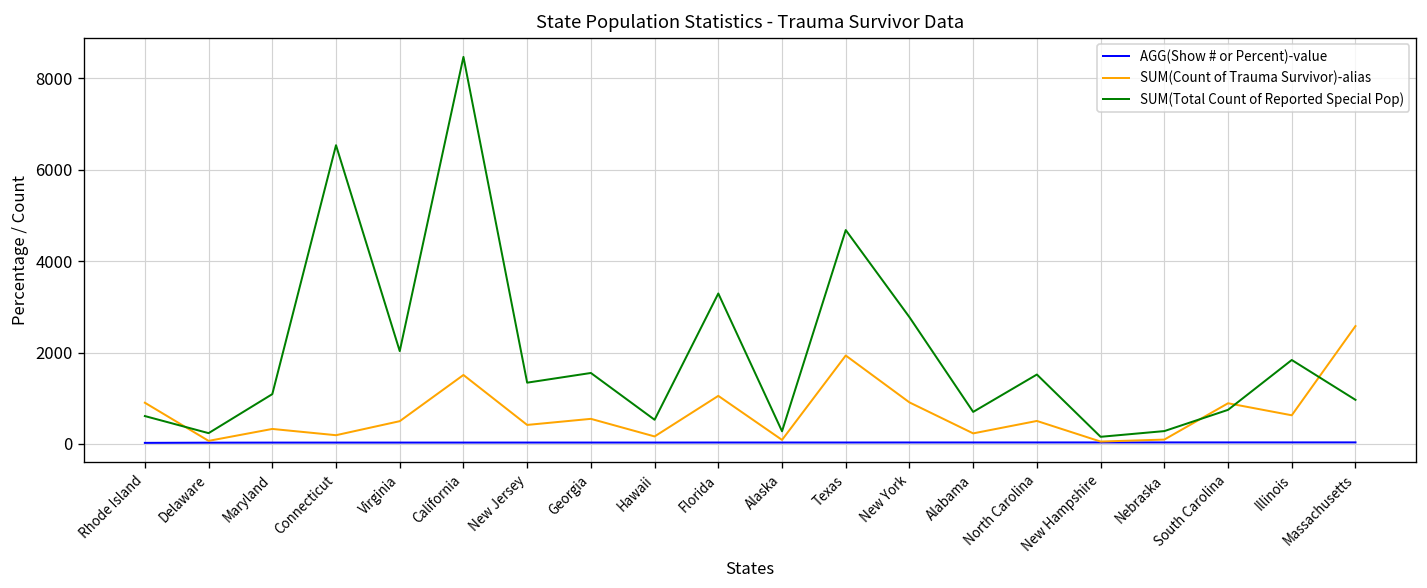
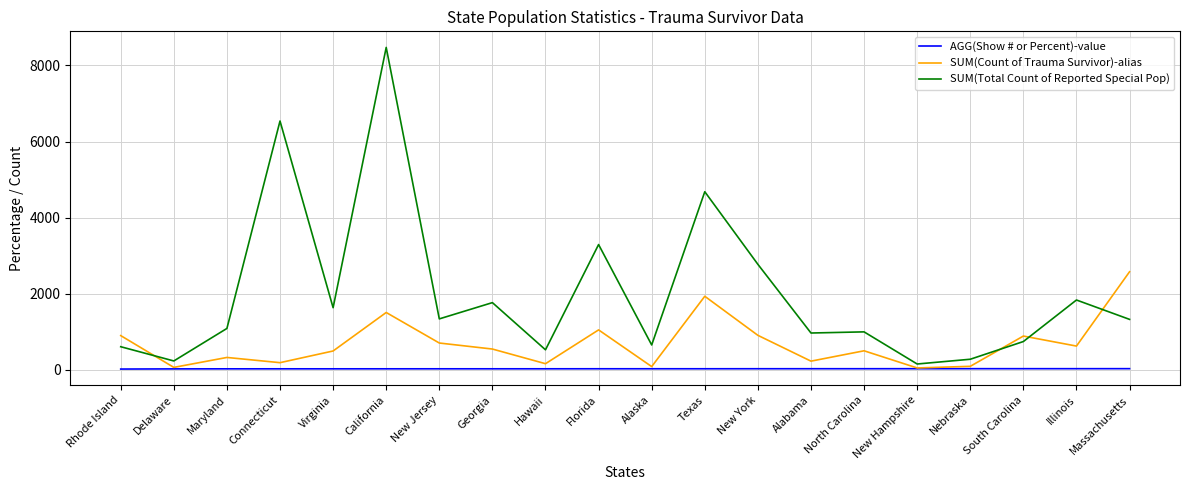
  {
    "AGG(Show # or Percent)-value": {
      "Rhode Island": 0,
      "Maryland": 0,
      "Connecticut": 0,
      "Virginia": 0,
      "California": 0,
      "New Jersey": 0,
      "Georgia": 0,
      "Hawaii": 0,
      "Florida": 0,
      "Texas": 0,
      "New York": 0,
      "Alabama": 0,
      "North Carolina": 0,
      "South Carolina": 0,
      "Illinois": 0,
      "Massachusetts": 0
    },
    "SUM(Count of Trauma Survivor)-alias": {
      "Rhode Island": 900,
      "Maryland": 300,
      "Connecticut": 200,
      "Virginia": 500,
      "California": 1500,
-     "New Jersey": 400,
+     "New Jersey": 700,
      "Georgia": 600,
      "Hawaii": 200,
      "Florida": 1100,
      "Texas": 1900,
      "New York": 900,
      "Alabama": 200,
      "North Carolina": 500,
      "South Carolina": 900,
      "Illinois": 600,
      "Massachusetts": 2600
    },
    "SUM(Total Count of Reported Special Pop)": {
      "Rhode Island": 600,
      "Delaware": 200,
      "Maryland": 1100,
      "Connecticut": 6500,
-     "Virginia": 2000,
+     "Virginia": 1600,
      "California": 8500,
      "New Jersey": 1300,
-     "Georgia": 1600,
+     "Georgia": 1800,
      "Hawaii": 500,
      "Florida": 3300,
-     "Alaska": 300,
+     "Alaska": 700,
      "Texas": 4700,
      "New York": 2800,
-     "Alabama": 700,
-     "North Carolina": 1500,
+     "Alabama": 1000,
+     "North Carolina": 1000,
      "New Hampshire": 200,
      "Nebraska": 300,
      "South Carolina": 700,
      "Illinois": 1800,
-     "Massachusetts": 1000
+     "Massachusetts": 1300
    }
  }
